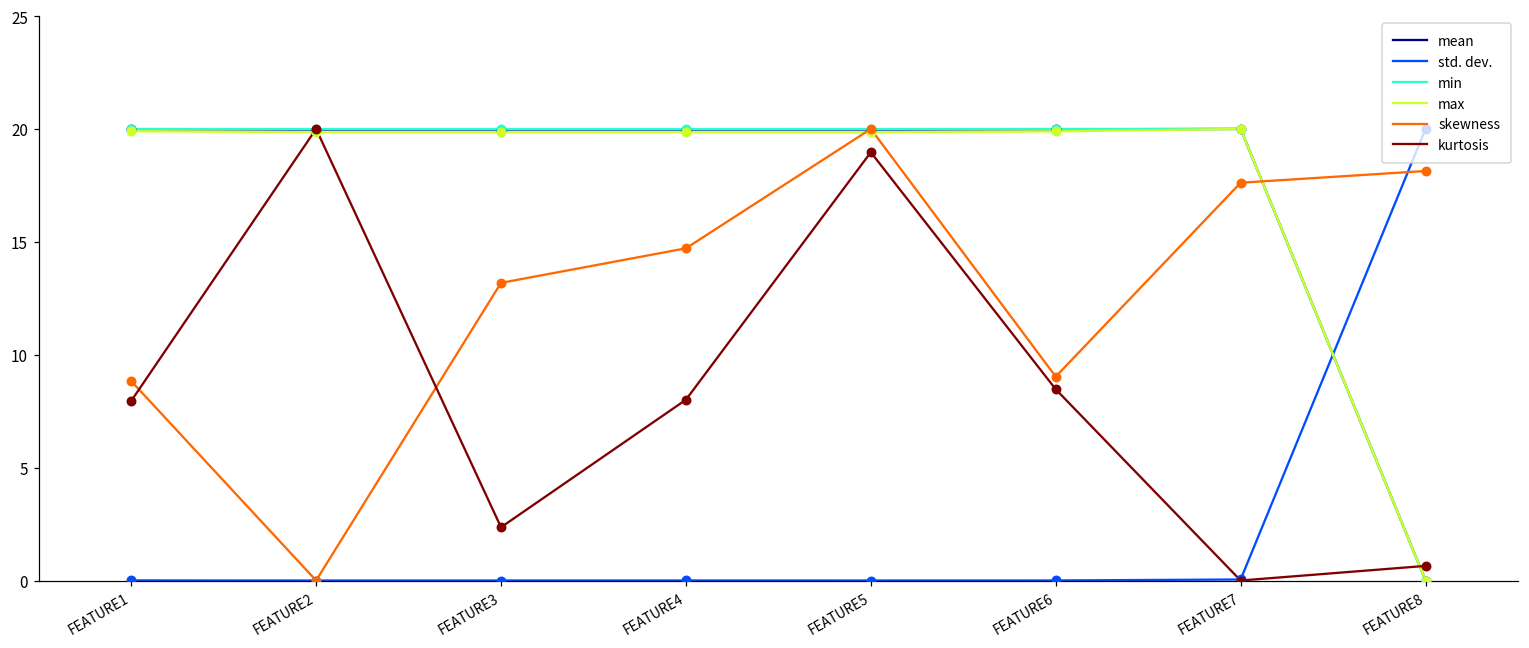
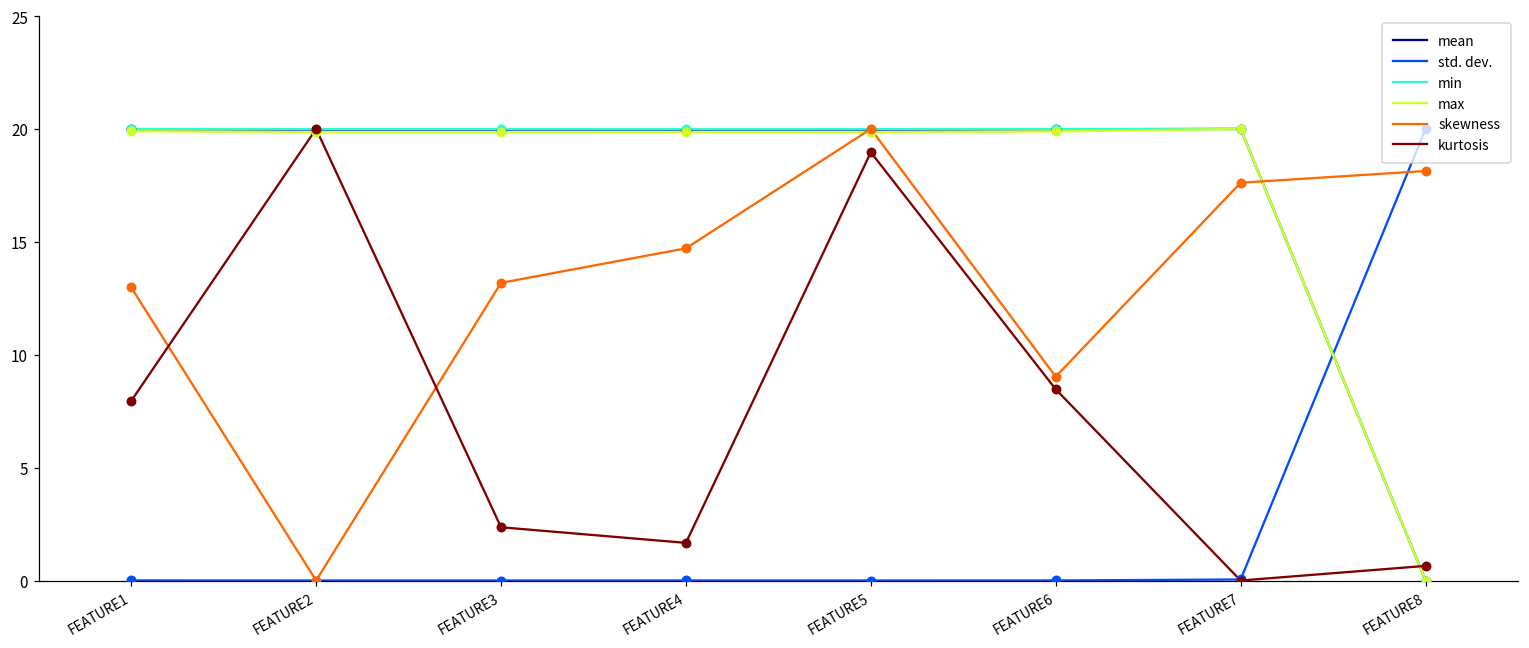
  {
    "std. dev.": {
      "FEATURE1": 0.0,
      "FEATURE3": 0.0,
      "FEATURE4": 0.0,
      "FEATURE5": 0.0,
      "FEATURE6": 0.0
    },
    "max": {
      "FEATURE2": 19.9,
      "FEATURE5": 19.9
    },
    "skewness": {
-     "FEATURE1": 8.8,
+     "FEATURE1": 13.0,
      "FEATURE3": 13.2,
      "FEATURE4": 14.7,
      "FEATURE6": 9.0,
      "FEATURE7": 17.6,
      "FEATURE8": 18.1
    },
    "kurtosis": {
      "FEATURE1": 8.0,
      "FEATURE3": 2.4,
-     "FEATURE4": 8.0,
+     "FEATURE4": 1.7,
      "FEATURE5": 19.0,
      "FEATURE6": 8.5,
      "FEATURE8": 0.6
    }
  }
